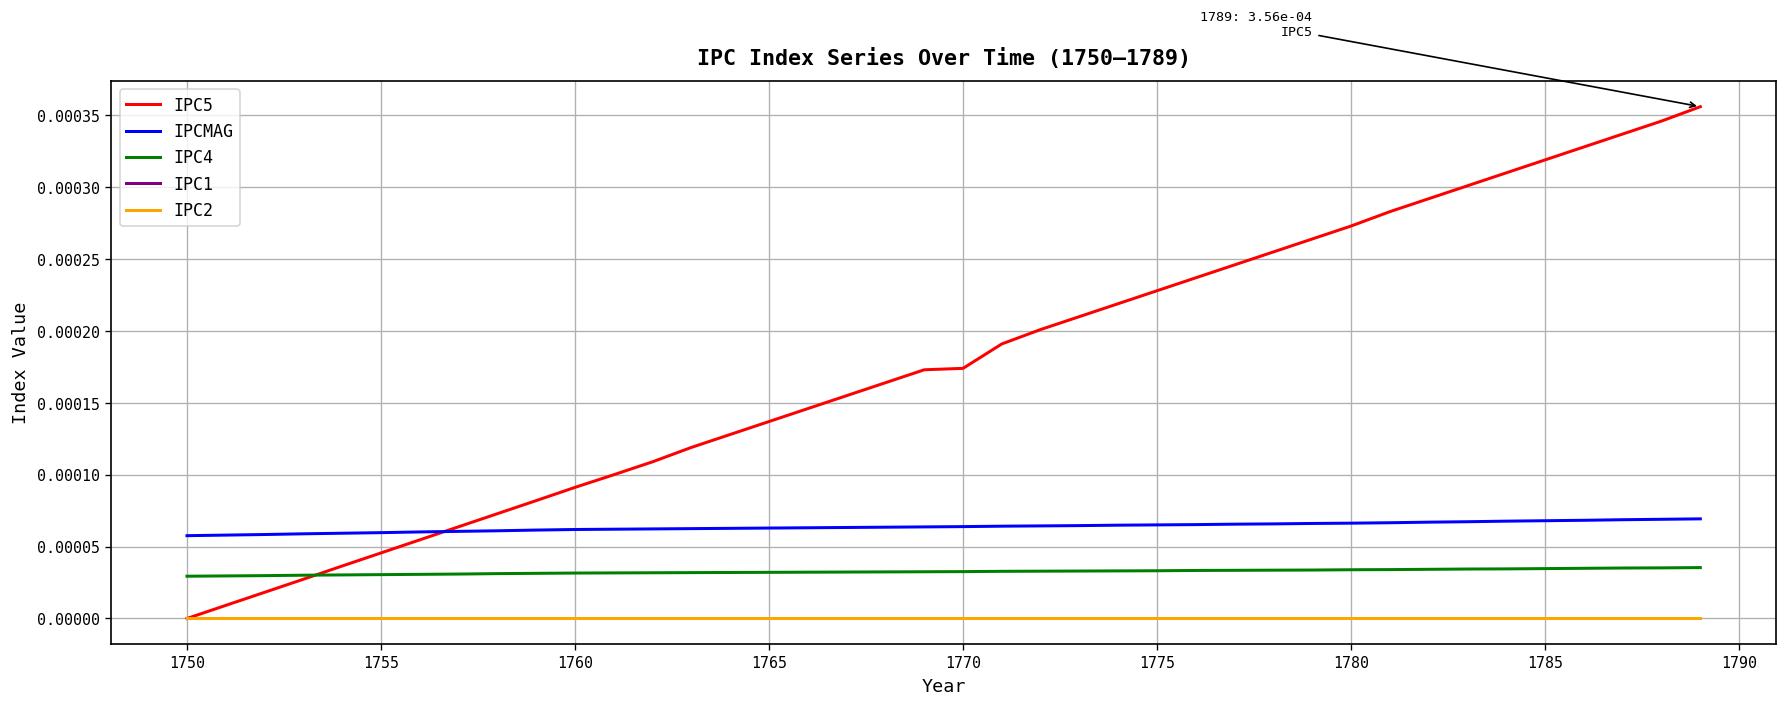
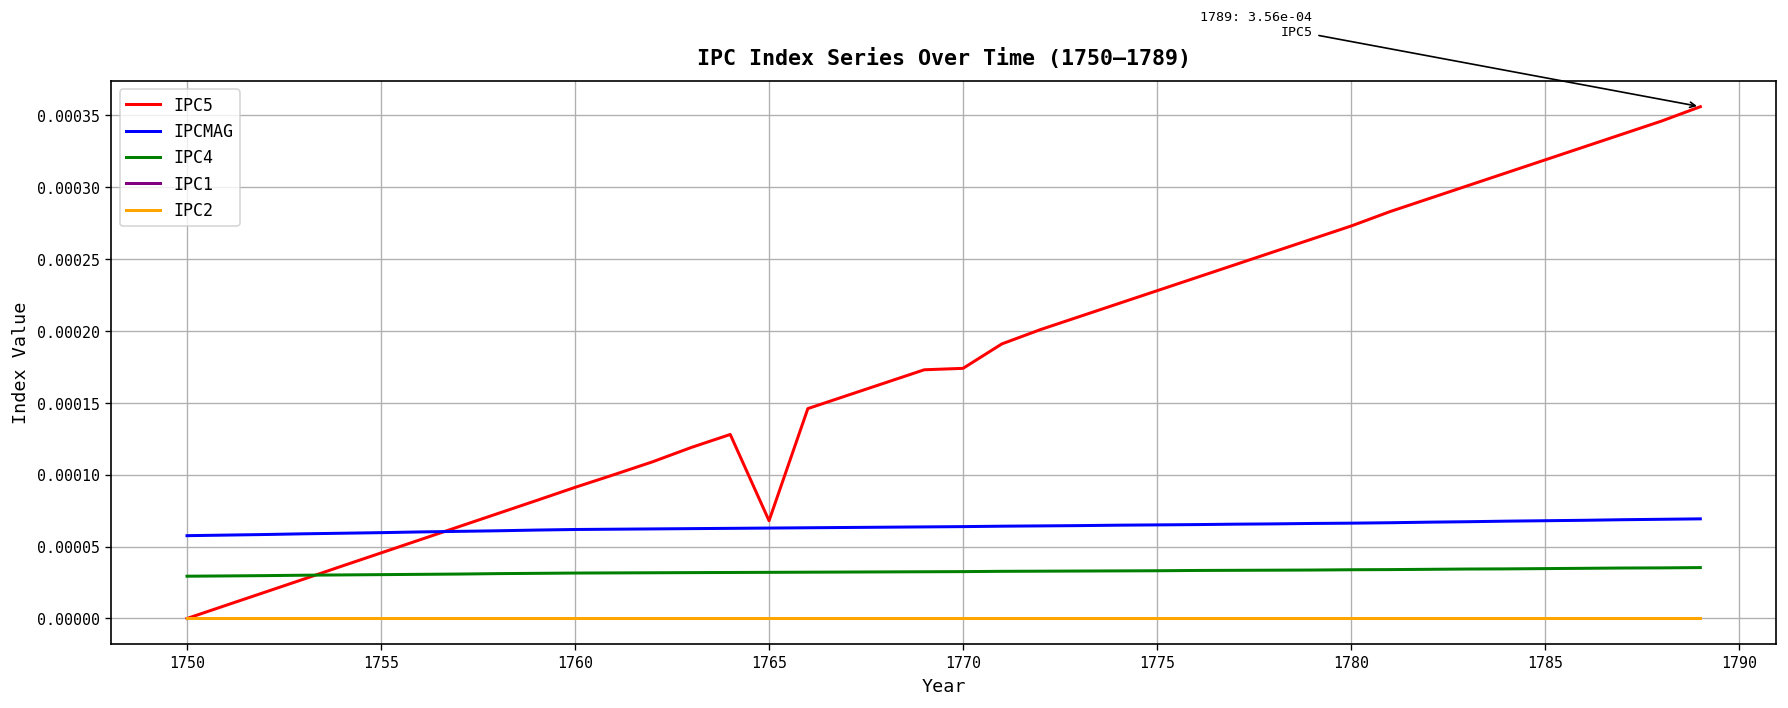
  {
    "IPC5": {
      "1755": 0.000046,
      "1760": 0.000091,
-     "1765": 0.000137,
+     "1765": 0.000068,
      "1770": 0.000174,
      "1775": 0.000228,
      "1780": 0.000273,
      "1785": 0.000319
    },
    "IPCMAG": {
      "1750": 0.000058,
      "1755": 0.000060,
      "1760": 0.000062,
      "1765": 0.000063,
      "1770": 0.000064,
      "1775": 0.000065,
      "1780": 0.000066,
      "1785": 0.000068
    },
    "IPC4": {
      "1750": 0.000029,
      "1755": 0.000031,
      "1760": 0.000032,
      "1765": 0.000032,
      "1770": 0.000033,
      "1775": 0.000033,
      "1780": 0.000034,
      "1785": 0.000035
    },
    "IPC2": {
      "1755": 0.000000,
      "1760": 0.000000,
      "1765": 0.000000,
      "1770": 0.000000,
      "1775": 0.000000,
      "1780": 0.000000,
      "1785": 0.000000
    }
  }
